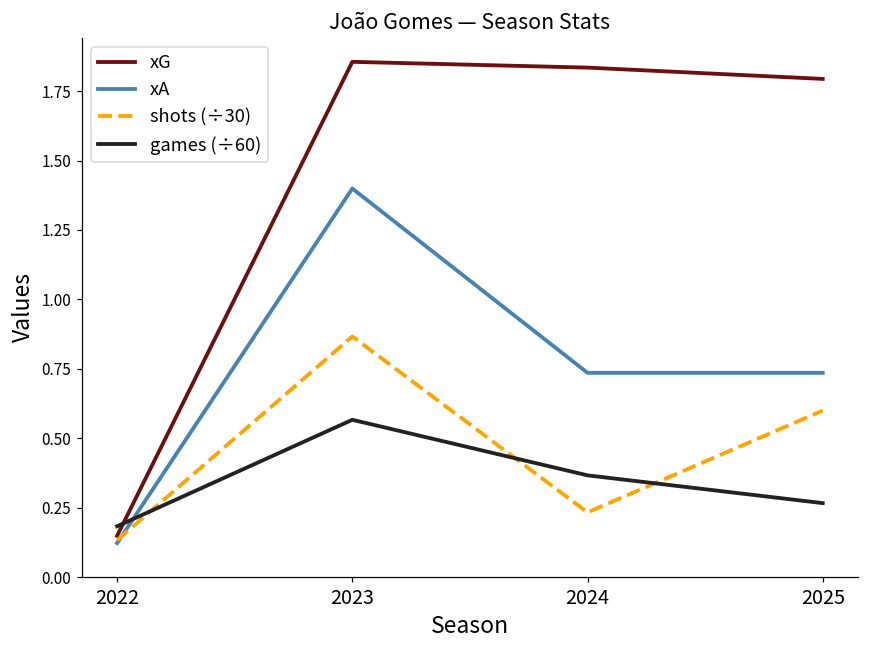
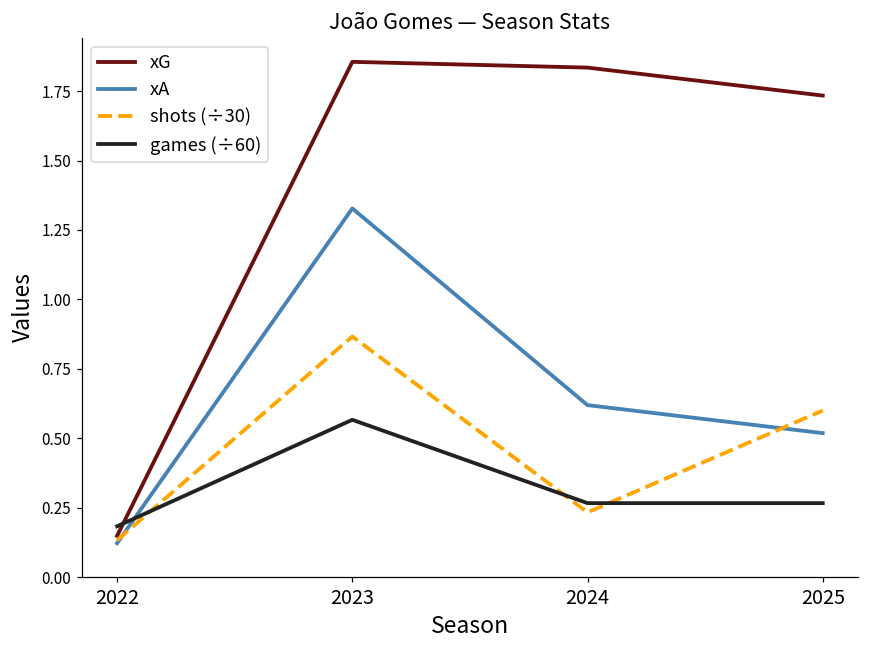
  {
    "xG": {
      "2022": 0.15,
      "2023": 1.86,
      "2024": 1.83,
-     "2025": 1.79
+     "2025": 1.73
    },
    "xA": {
      "2022": 0.12,
-     "2023": 1.40,
-     "2024": 0.74,
-     "2025": 0.74
+     "2023": 1.33,
+     "2024": 0.62,
+     "2025": 0.52
    },
    "shots (÷30)": {
      "2022": 0.13,
      "2023": 0.87,
      "2024": 0.23,
      "2025": 0.60
    },
    "games (÷60)": {
      "2022": 0.18,
      "2023": 0.57,
-     "2024": 0.37,
+     "2024": 0.27,
      "2025": 0.27
    }
  }
